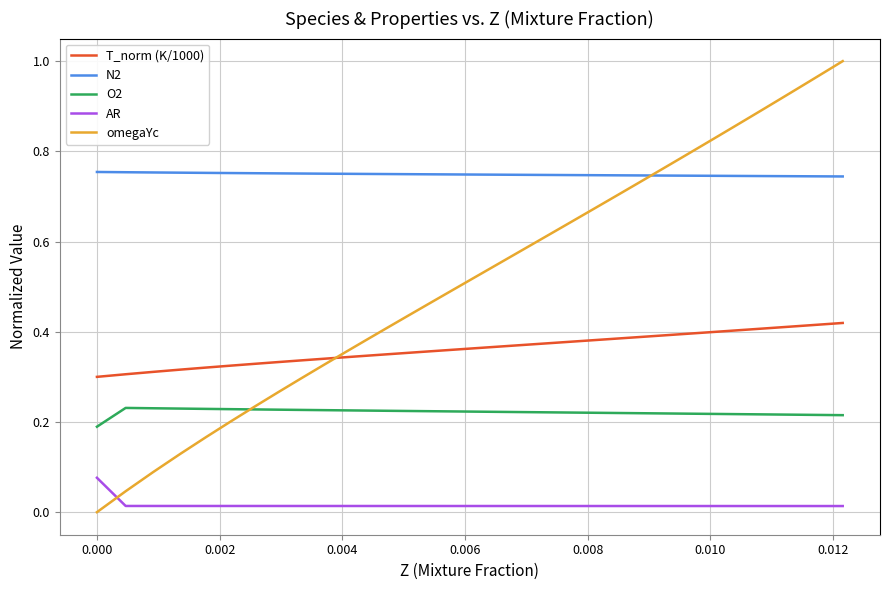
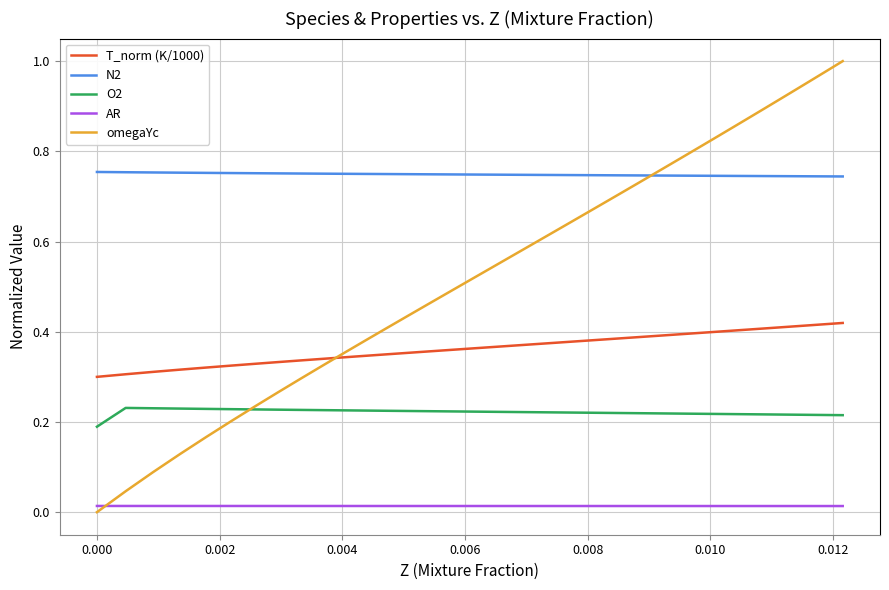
  {
    "T_norm (K/1000)": {
      "0.000": 0.30
    },
    "N2": {
      "0.000": 0.75
    },
    "O2": {
      "0.000": 0.19
    },
    "AR": {
-     "0.000": 0.08
+     "0.000": 0.01
    },
    "omegaYc": {
      "0.000": 0.00
    }
  }
